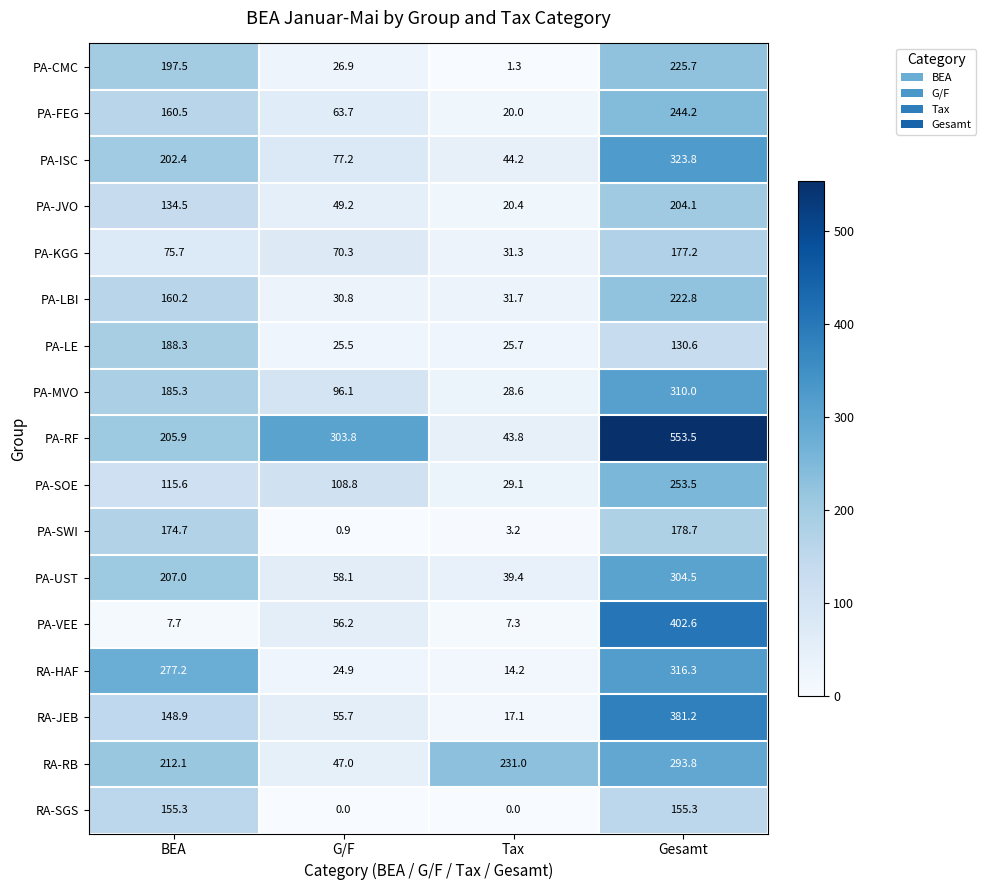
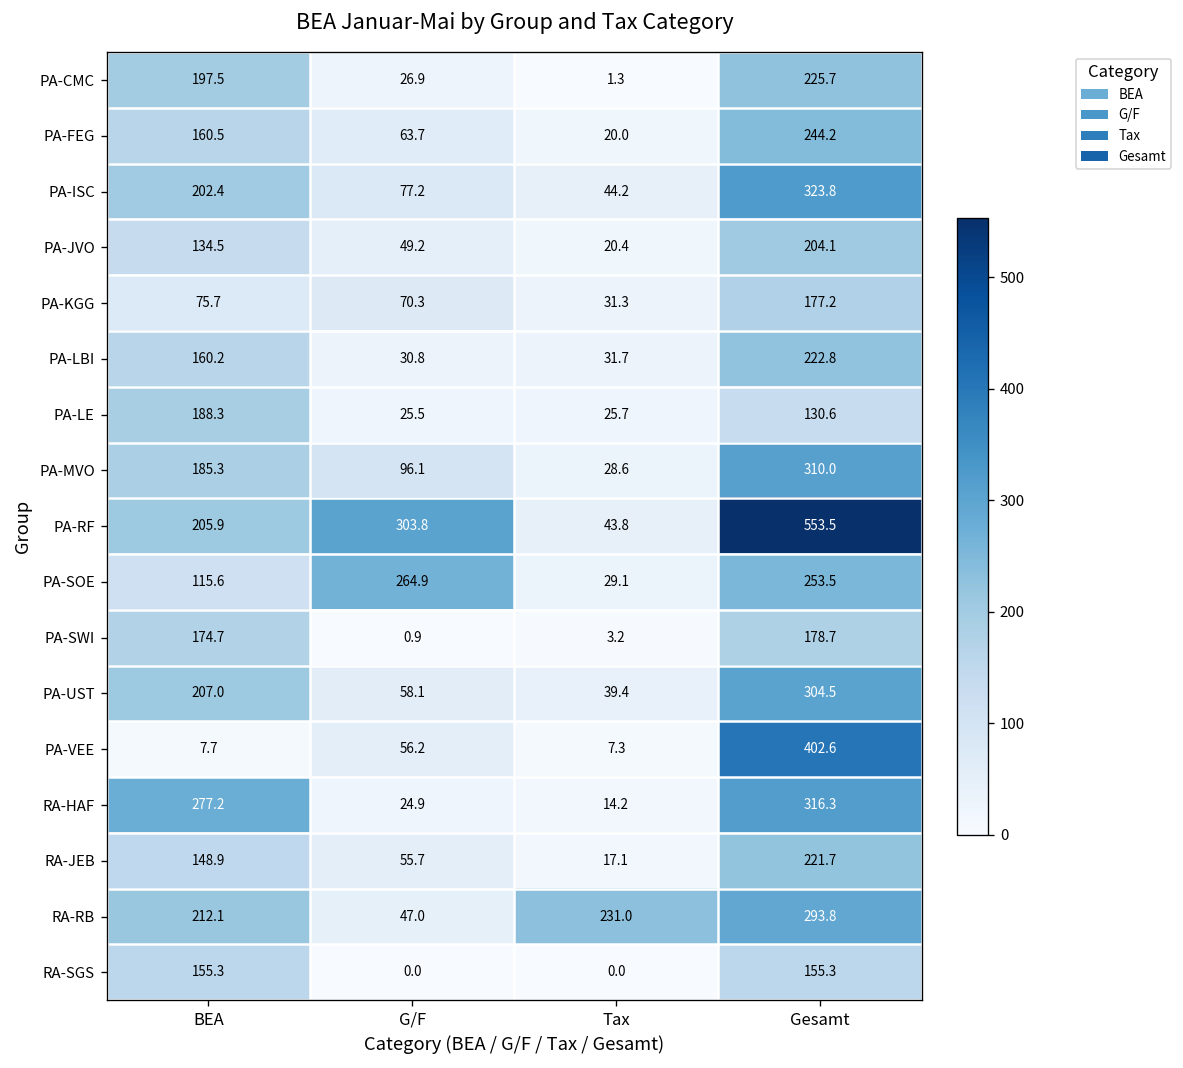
  {
    "PA-CMC": {
      "BEA": 197.5,
      "G/F": 26.9,
      "Tax": 1.3,
      "Gesamt": 225.7
    },
    "PA-FEG": {
      "BEA": 160.5,
      "G/F": 63.7,
      "Tax": 20.0,
      "Gesamt": 244.2
    },
    "PA-ISC": {
      "BEA": 202.4,
      "G/F": 77.2,
      "Tax": 44.2,
      "Gesamt": 323.8
    },
    "PA-JVO": {
      "BEA": 134.5,
      "G/F": 49.2,
      "Tax": 20.4,
      "Gesamt": 204.1
    },
    "PA-KGG": {
      "BEA": 75.7,
      "G/F": 70.3,
      "Tax": 31.3,
      "Gesamt": 177.2
    },
    "PA-LBI": {
      "BEA": 160.2,
      "G/F": 30.8,
      "Tax": 31.7,
      "Gesamt": 222.8
    },
    "PA-LE": {
      "BEA": 188.3,
      "G/F": 25.5,
      "Tax": 25.7,
      "Gesamt": 130.6
    },
    "PA-MVO": {
      "BEA": 185.3,
      "G/F": 96.1,
      "Tax": 28.6,
      "Gesamt": 310.0
    },
    "PA-RF": {
      "BEA": 205.9,
      "G/F": 303.8,
      "Tax": 43.8,
      "Gesamt": 553.5
    },
    "PA-SOE": {
      "BEA": 115.6,
-     "G/F": 108.8,
+     "G/F": 264.9,
      "Tax": 29.1,
      "Gesamt": 253.5
    },
    "PA-SWI": {
      "BEA": 174.7,
      "G/F": 0.9,
      "Tax": 3.2,
      "Gesamt": 178.7
    },
    "PA-UST": {
      "BEA": 207.0,
      "G/F": 58.1,
      "Tax": 39.4,
      "Gesamt": 304.5
    },
    "PA-VEE": {
      "BEA": 7.7,
      "G/F": 56.2,
      "Tax": 7.3,
      "Gesamt": 402.6
    },
    "RA-HAF": {
      "BEA": 277.2,
      "G/F": 24.9,
      "Tax": 14.2,
      "Gesamt": 316.3
    },
    "RA-JEB": {
      "BEA": 148.9,
      "G/F": 55.7,
      "Tax": 17.1,
-     "Gesamt": 381.2
+     "Gesamt": 221.7
    },
    "RA-RB": {
      "BEA": 212.1,
      "G/F": 47.0,
      "Tax": 231.0,
      "Gesamt": 293.8
    },
    "RA-SGS": {
      "BEA": 155.3,
      "G/F": 0.0,
      "Tax": 0.0,
      "Gesamt": 155.3
    }
  }
